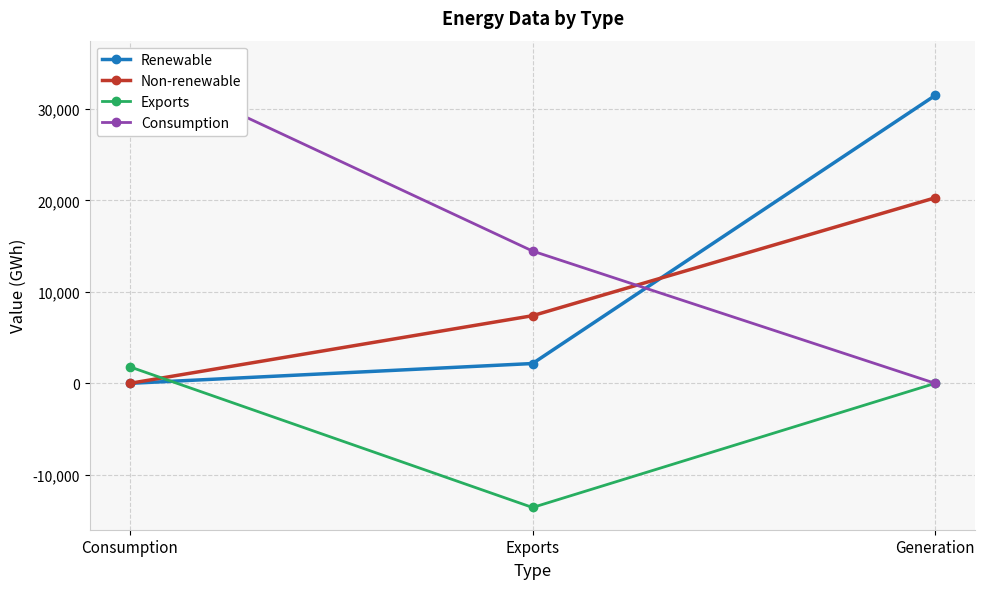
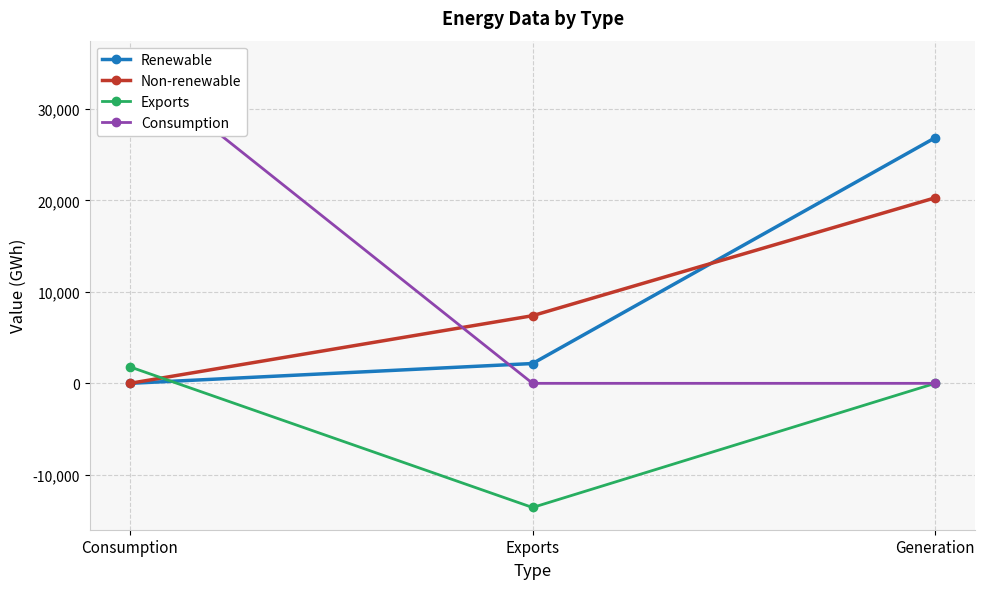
  {
    "Renewable": {
      "Exports": "2,000",
-     "Generation": "31,000"
+     "Generation": "27,000"
    },
    "Non-renewable": {
      "Exports": "7,000",
      "Generation": "20,000"
    },
    "Exports": {
      "Consumption": "2,000",
      "Exports": "-14,000"
    },
    "Consumption": {
-     "Exports": "14,000"
+     "Exports": "0"
    }
  }
